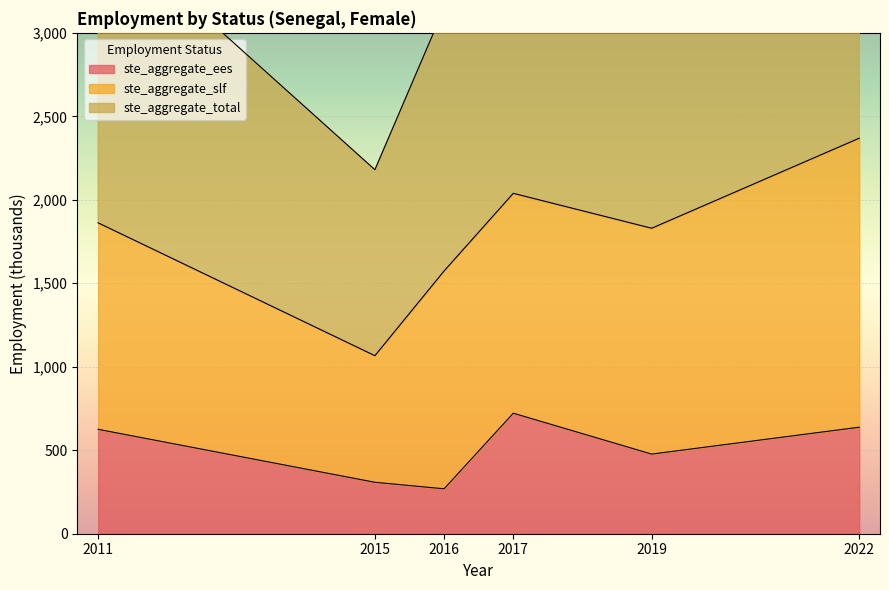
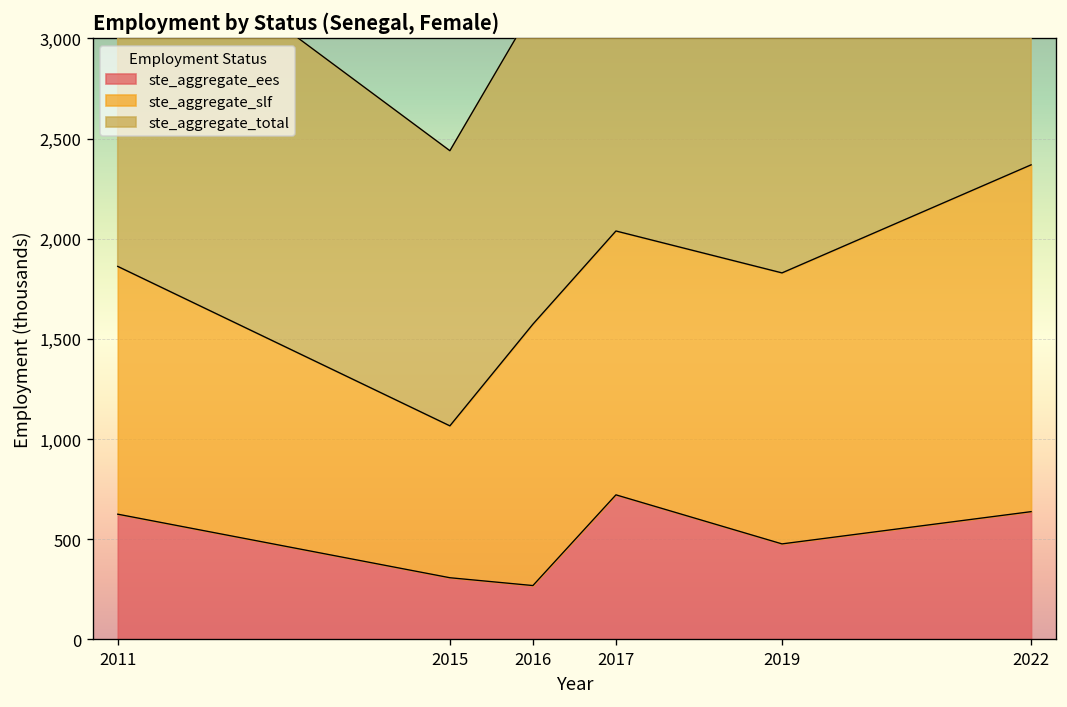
  {
    "ste_aggregate_ees": {
      "2011": "630",
      "2015": "310",
      "2016": "270",
      "2017": "720",
      "2019": "480",
      "2022": "640"
    },
    "ste_aggregate_slf": {
      "2011": "1,240",
      "2015": "760",
      "2016": "1,300",
      "2017": "1,320",
      "2019": "1,350",
      "2022": "1,730"
    },
    "ste_aggregate_total": {
-     "2015": "1,110"
+     "2015": "1,370"
    }
  }
